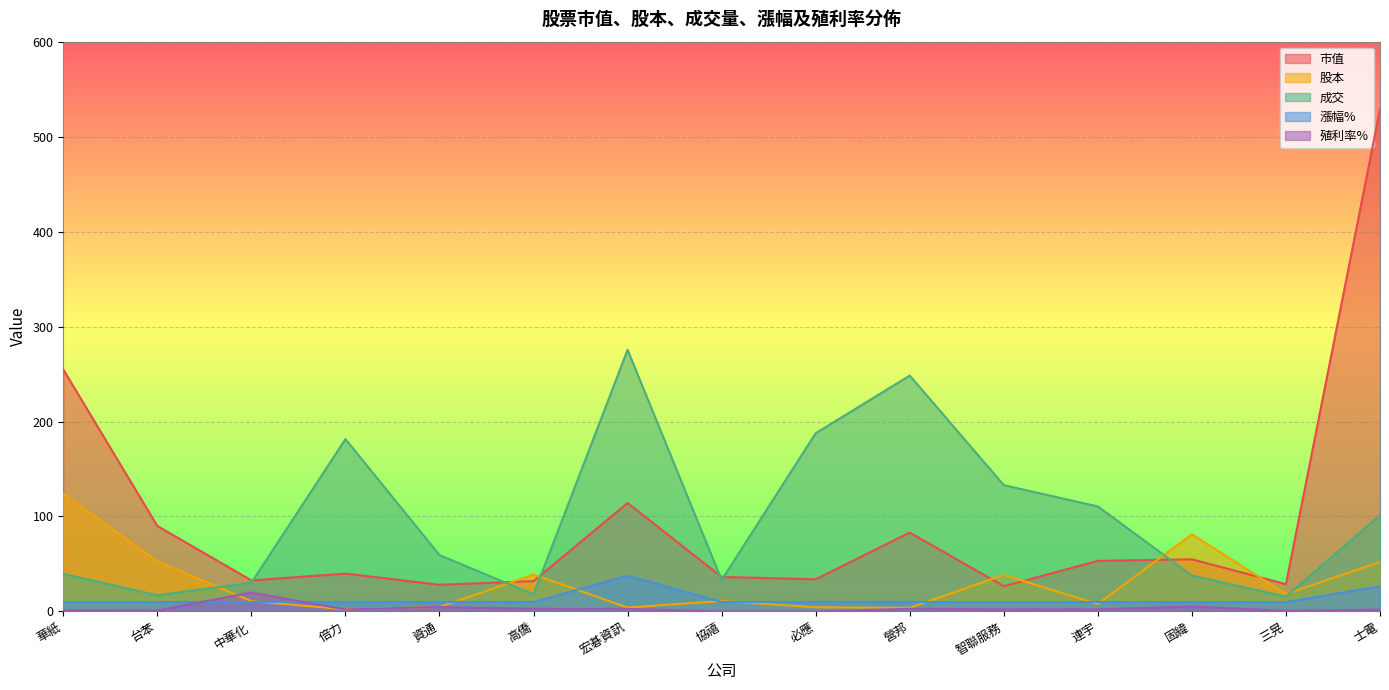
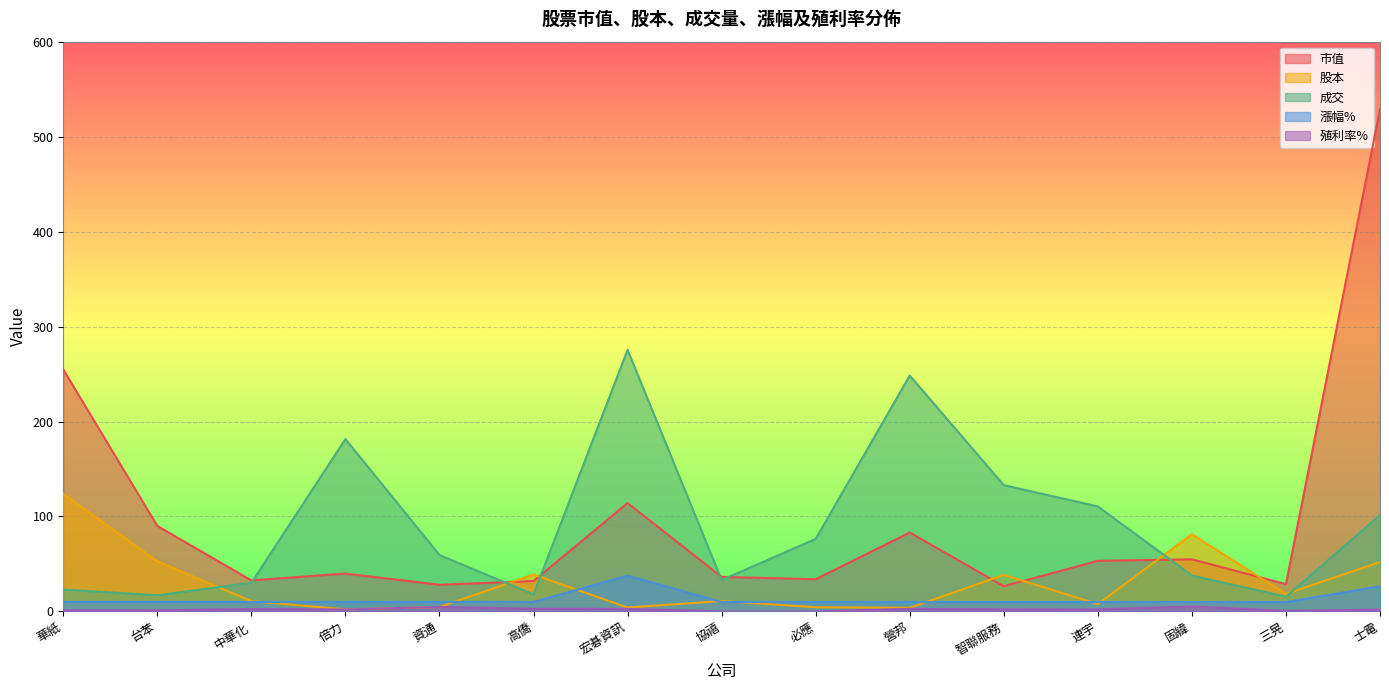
  {
    "市值": {
      "華紙": 250,
      "台苯": 90,
      "倍力": 40,
      "資通": 30,
      "高僑": 30,
      "宏碁資訊": 110,
      "協禧": 40,
      "必應": 30,
      "營邦": 80,
      "智聯服務": 30,
      "連宇": 50,
      "固緯": 50,
      "三晃": 30,
      "士電": 530
    },
    "股本": {
      "華紙": 120,
      "台苯": 50,
      "高僑": 40,
      "必應": 0,
      "智聯服務": 40,
      "固緯": 80,
      "三晃": 20,
      "士電": 50
    },
    "成交": {
-     "華紙": 40,
+     "華紙": 20,
      "台苯": 20,
      "倍力": 180,
      "資通": 60,
      "高僑": 20,
      "宏碁資訊": 280,
      "協禧": 30,
-     "必應": 190,
+     "必應": 80,
      "營邦": 250,
      "智聯服務": 130,
      "連宇": 110,
      "固緯": 40,
      "三晃": 20,
      "士電": 100
    },
    "漲幅%": {
      "華紙": 10,
      "台苯": 10,
      "倍力": 10,
      "資通": 10,
      "高僑": 10,
      "宏碁資訊": 40,
      "必應": 10,
      "營邦": 10,
      "智聯服務": 10,
      "固緯": 10,
      "三晃": 10,
      "士電": 30
    },
    "殖利率%": {
      "華紙": 0,
      "台苯": 0,
-     "中華化": 20,
+     "中華化": 0,
      "高僑": 0,
      "協禧": 0,
      "必應": 0,
      "智聯服務": 0,
      "連宇": 0,
      "固緯": 10,
      "三晃": 0,
      "士電": 0
    }
  }
